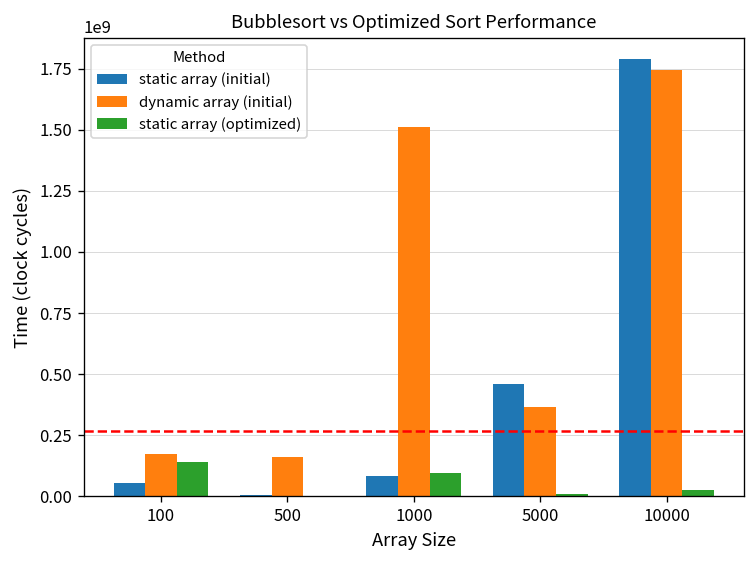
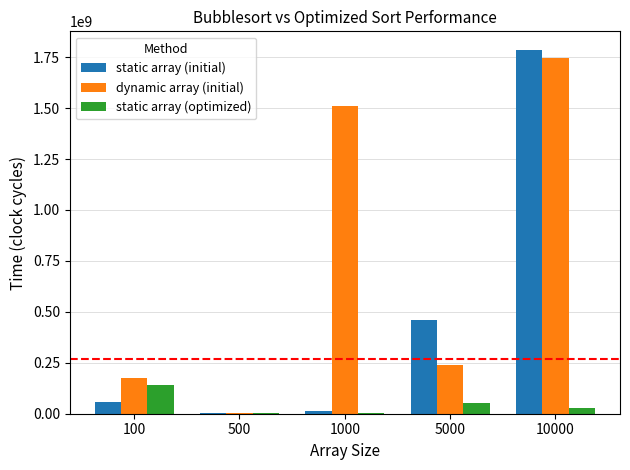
  {
    "static array (initial)": {
      "100": 60000000,
-     "1000": 90000000,
+     "1000": 20000000,
      "5000": 460000000,
      "10000": 1790000000
    },
    "dynamic array (initial)": {
      "100": 180000000,
-     "500": 160000000,
+     "500": 0,
      "1000": 1510000000,
-     "5000": 370000000,
+     "5000": 240000000,
      "10000": 1740000000
    },
    "static array (optimized)": {
      "100": 140000000,
-     "1000": 100000000,
-     "5000": 10000000,
+     "1000": 0,
+     "5000": 50000000,
      "10000": 30000000
    }
  }
